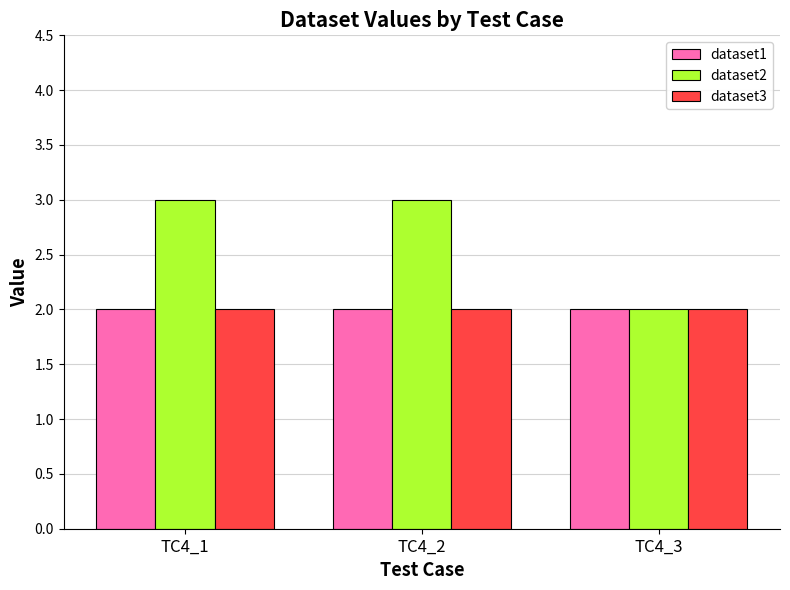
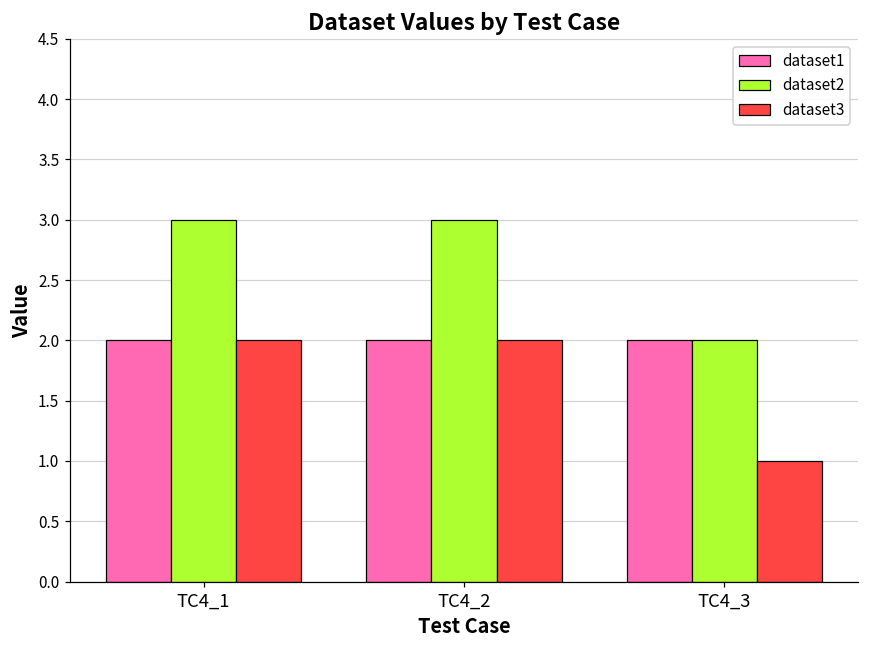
  {
    "dataset1": {
      "TC4_1": 2,
      "TC4_2": 2,
      "TC4_3": 2
    },
    "dataset2": {
      "TC4_1": 3,
      "TC4_2": 3,
      "TC4_3": 2
    },
    "dataset3": {
      "TC4_1": 2,
      "TC4_2": 2,
-     "TC4_3": 2
+     "TC4_3": 1
    }
  }
